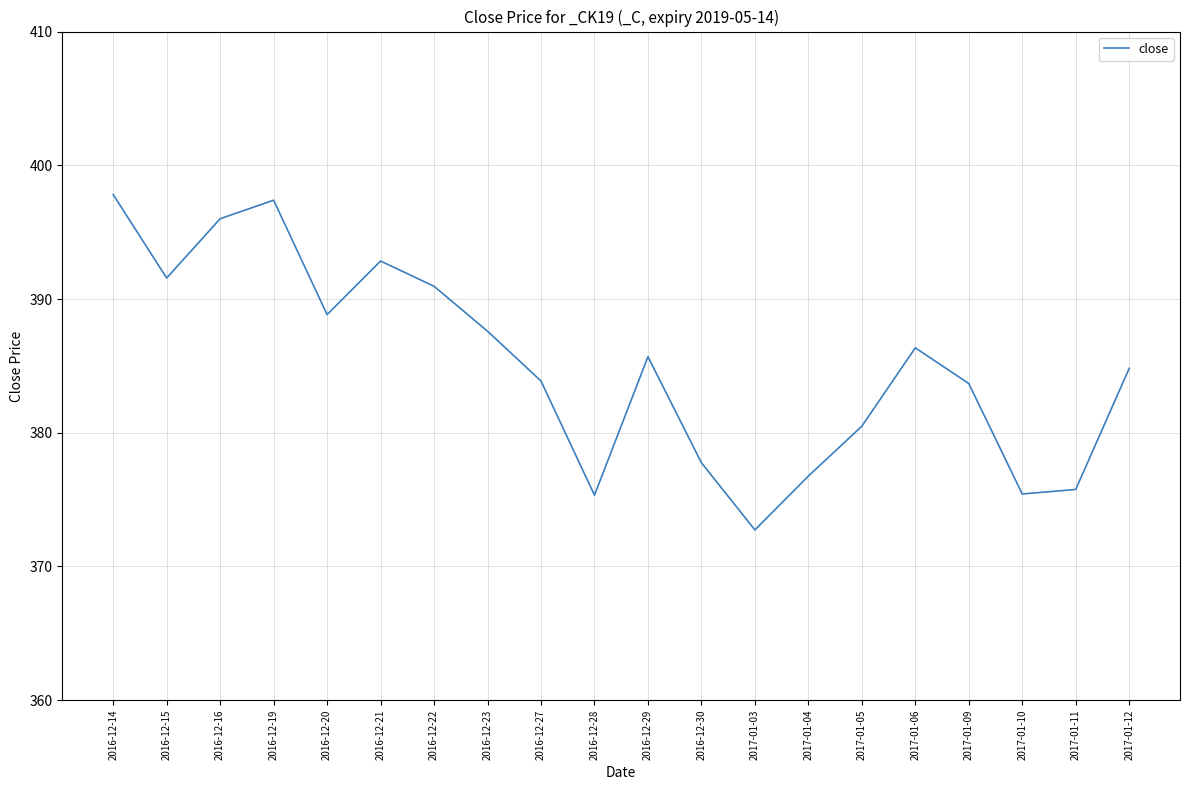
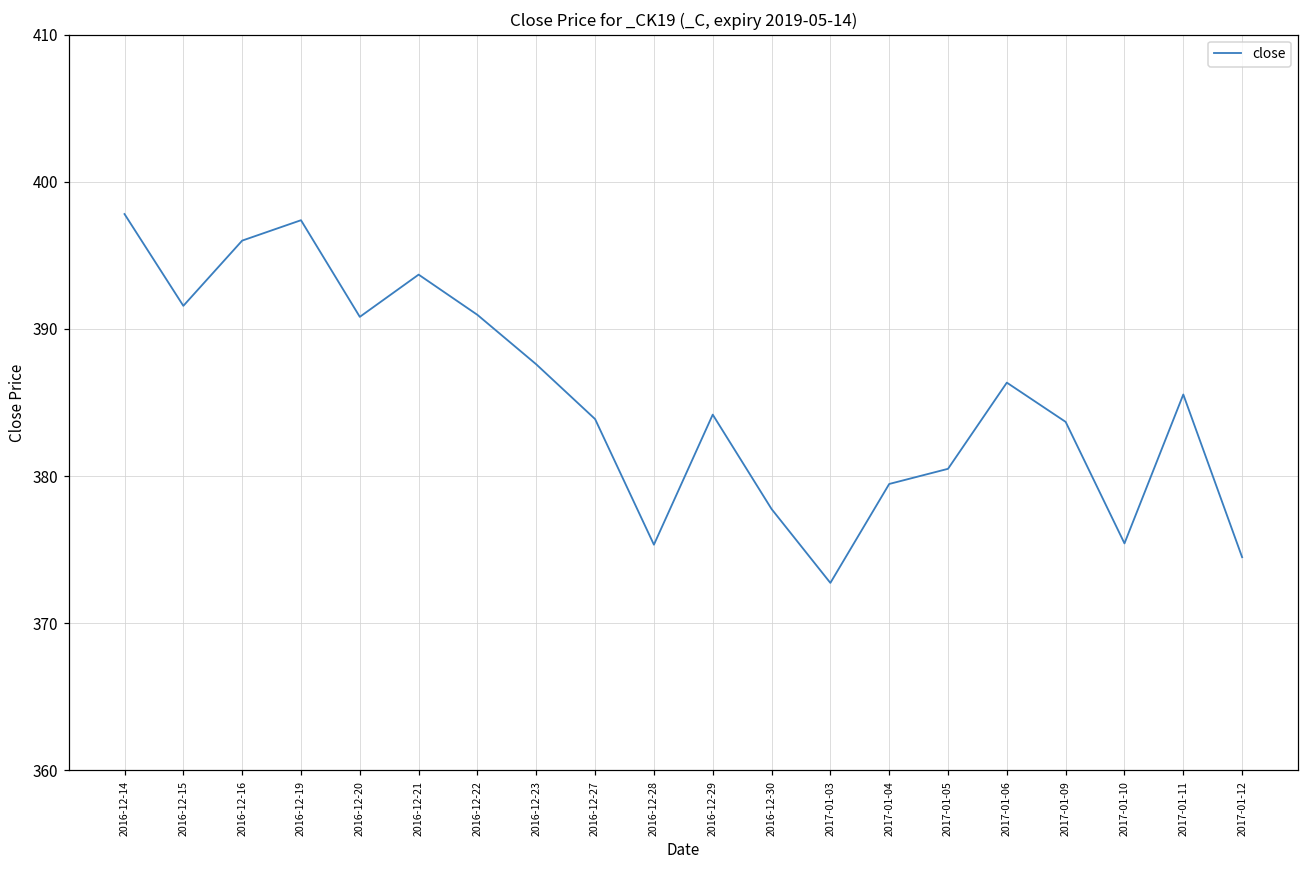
  {
    "2016-12-14": 397.8,
    "2016-12-15": 391.6,
    "2016-12-16": 396.0,
    "2016-12-19": 397.4,
-   "2016-12-20": 388.8,
-   "2016-12-21": 392.8,
+   "2016-12-20": 390.8,
+   "2016-12-21": 393.7,
    "2016-12-22": 391.0,
    "2016-12-23": 387.6,
    "2016-12-27": 383.9,
    "2016-12-28": 375.3,
-   "2016-12-29": 385.7,
+   "2016-12-29": 384.2,
    "2016-12-30": 377.8,
    "2017-01-03": 372.7,
-   "2017-01-04": 376.8,
+   "2017-01-04": 379.5,
    "2017-01-05": 380.5,
    "2017-01-06": 386.3,
    "2017-01-09": 383.7,
    "2017-01-10": 375.4,
-   "2017-01-11": 375.8,
-   "2017-01-12": 384.8
+   "2017-01-11": 385.5,
+   "2017-01-12": 374.5
  }
